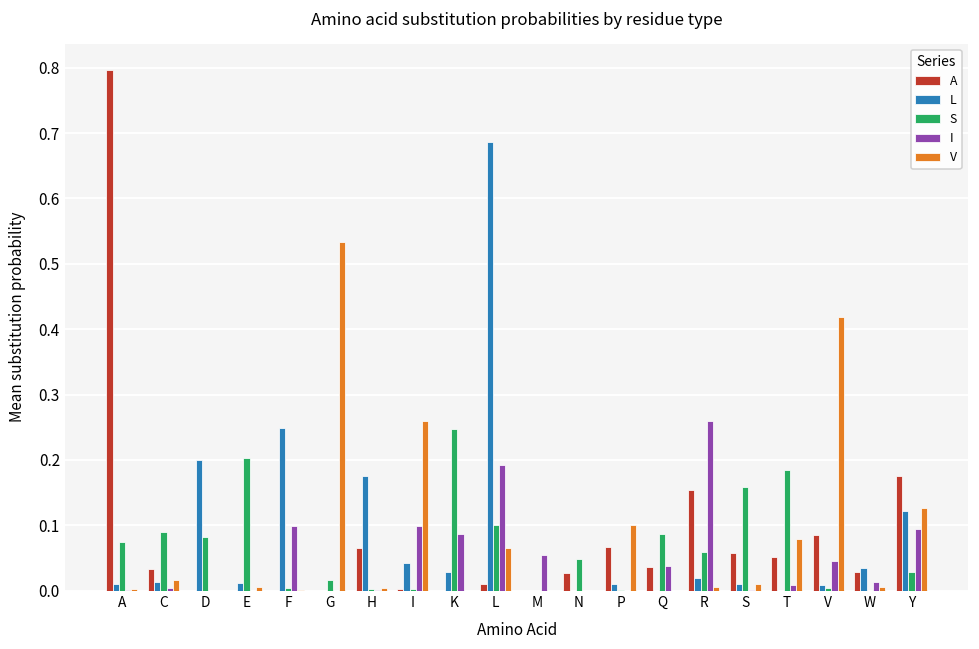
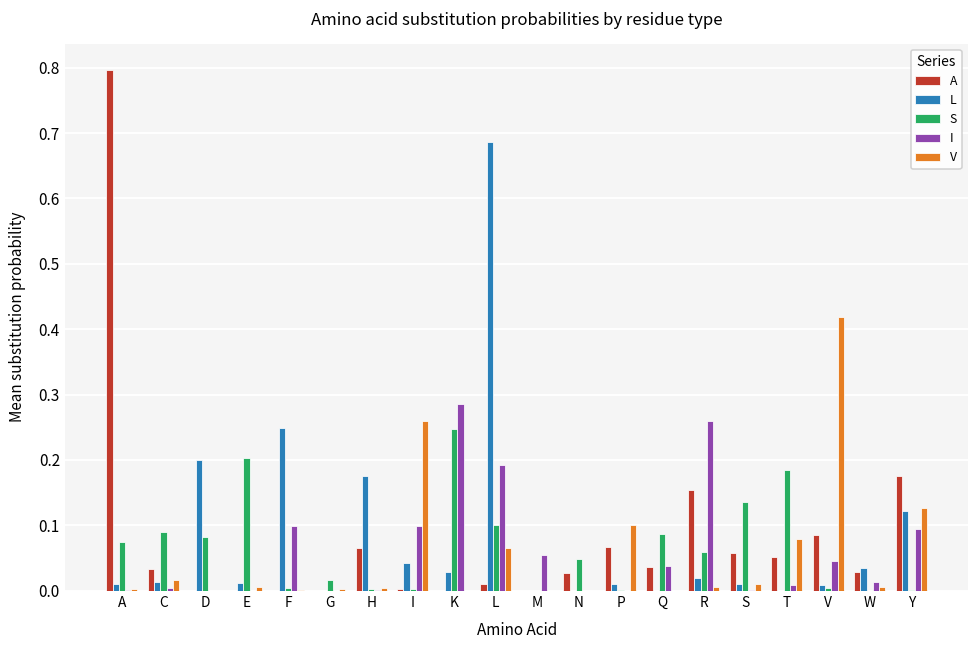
  {
    "A": {
      "A": 0.80,
      "C": 0.03,
      "D": 0.00,
      "E": 0.00,
      "F": 0.00,
      "G": 0.00,
      "H": 0.07,
      "K": 0.00,
      "L": 0.01,
      "M": 0.00,
      "N": 0.03,
      "P": 0.07,
      "Q": 0.04,
      "R": 0.15,
      "S": 0.06,
      "T": 0.05,
      "V": 0.09,
      "W": 0.03,
      "Y": 0.18
    },
    "L": {
      "A": 0.01,
      "C": 0.01,
      "D": 0.20,
      "E": 0.01,
      "F": 0.25,
      "G": 0.00,
      "H": 0.18,
      "I": 0.04,
      "K": 0.03,
      "L": 0.69,
      "M": 0.00,
      "N": 0.00,
      "P": 0.01,
      "Q": 0.00,
      "R": 0.02,
      "S": 0.01,
      "T": 0.00,
      "V": 0.01,
      "W": 0.04,
      "Y": 0.12
    },
    "S": {
      "A": 0.07,
      "C": 0.09,
      "D": 0.08,
      "E": 0.20,
      "G": 0.02,
      "K": 0.25,
      "L": 0.10,
      "M": 0.00,
      "N": 0.05,
      "Q": 0.09,
      "R": 0.06,
-     "S": 0.16,
+     "S": 0.14,
      "T": 0.18,
      "W": 0.00,
-     "Y": 0.03
+     "Y": 0.00
    },
    "I": {
      "D": 0.00,
      "E": 0.00,
      "F": 0.10,
      "G": 0.00,
      "I": 0.10,
-     "K": 0.09,
+     "K": 0.29,
      "L": 0.19,
      "M": 0.05,
      "N": 0.00,
      "P": 0.00,
      "Q": 0.04,
      "R": 0.26,
      "T": 0.01,
      "V": 0.05,
      "W": 0.01,
      "Y": 0.10
    },
    "V": {
      "C": 0.02,
      "D": 0.00,
      "E": 0.01,
-     "G": 0.53,
+     "G": 0.00,
      "I": 0.26,
      "K": 0.00,
      "L": 0.07,
      "M": 0.00,
      "N": 0.00,
      "P": 0.10,
      "Q": 0.00,
      "R": 0.01,
      "S": 0.01,
      "T": 0.08,
      "V": 0.42,
      "W": 0.01,
      "Y": 0.13
    }
  }
